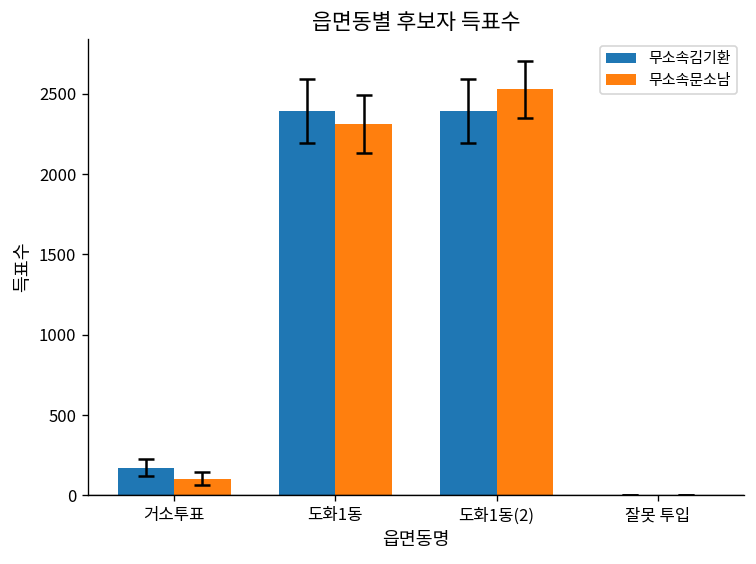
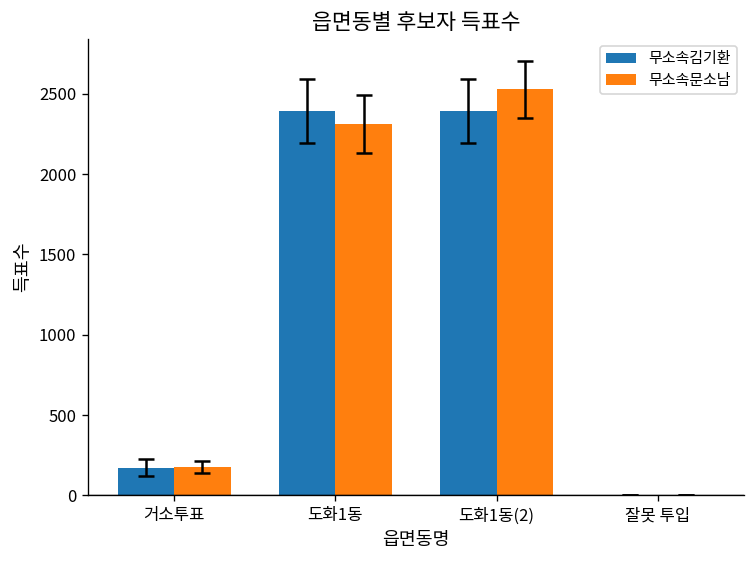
  {
    "무소속문소남": {
-     "거소투표": 110,
+     "거소투표": 180,
      "도화1동": 2310,
      "도화1동(2)": 2530
    }
  }
